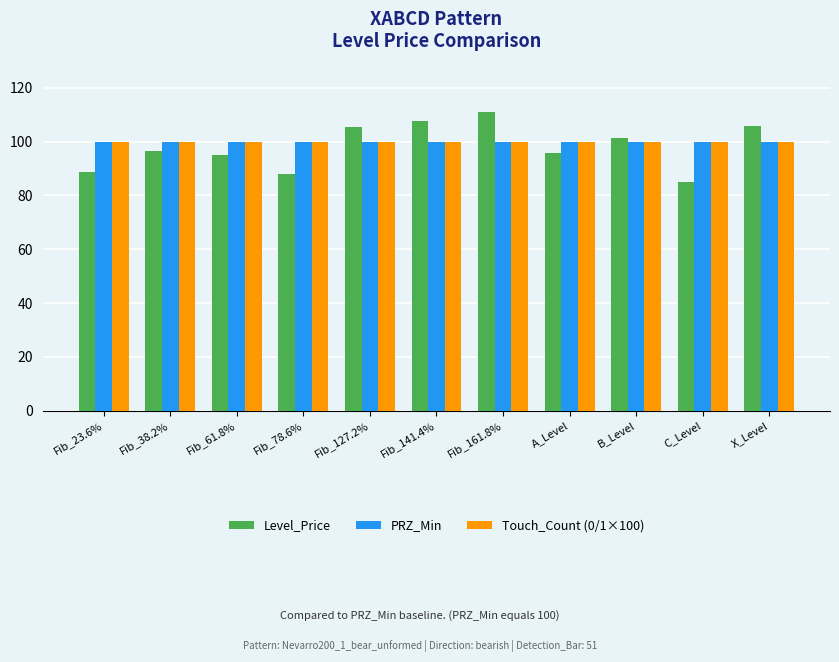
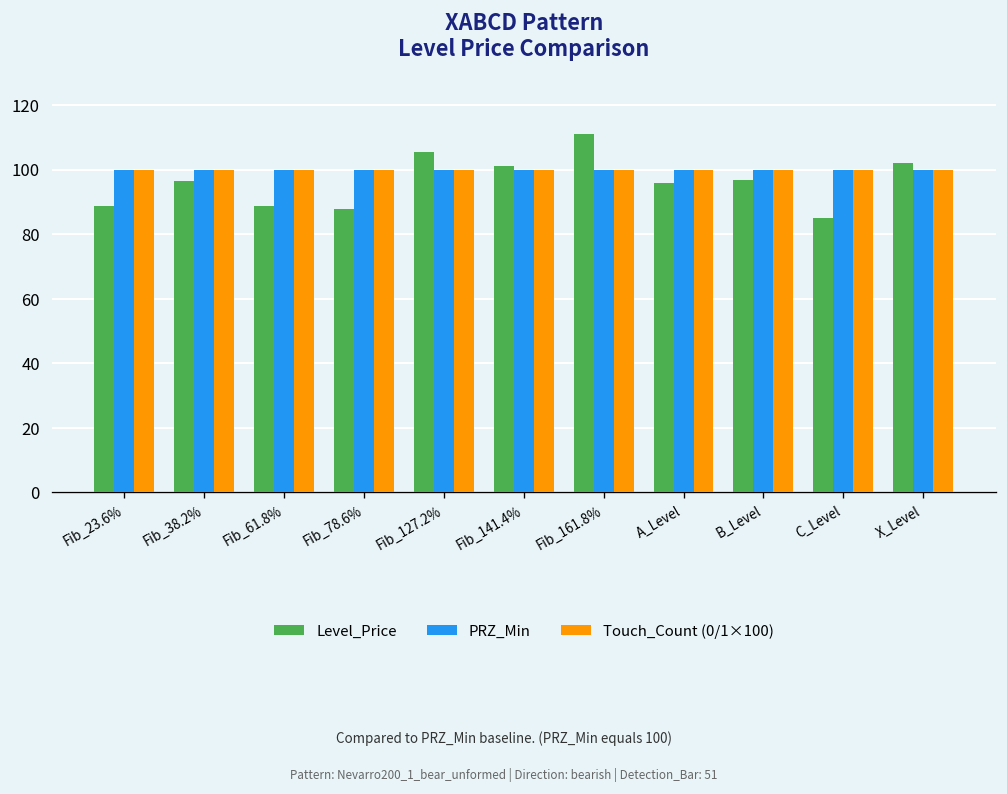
  {
    "Level_Price": {
      "Fib_23.6%": 89,
      "Fib_38.2%": 96,
-     "Fib_61.8%": 95,
+     "Fib_61.8%": 89,
      "Fib_78.6%": 88,
      "Fib_127.2%": 105,
-     "Fib_141.4%": 108,
+     "Fib_141.4%": 101,
      "Fib_161.8%": 111,
      "A_Level": 96,
-     "B_Level": 101,
+     "B_Level": 97,
      "C_Level": 85,
-     "X_Level": 106
+     "X_Level": 102
    },
    "PRZ_Min": {
      "Fib_23.6%": 100,
      "Fib_38.2%": 100,
      "Fib_61.8%": 100,
      "Fib_78.6%": 100,
      "Fib_127.2%": 100,
      "Fib_141.4%": 100,
      "Fib_161.8%": 100,
      "A_Level": 100,
      "B_Level": 100,
      "C_Level": 100,
      "X_Level": 100
    },
    "Touch_Count (0/1×100)": {
      "Fib_23.6%": 100,
      "Fib_38.2%": 100,
      "Fib_61.8%": 100,
      "Fib_78.6%": 100,
      "Fib_127.2%": 100,
      "Fib_141.4%": 100,
      "Fib_161.8%": 100,
      "A_Level": 100,
      "B_Level": 100,
      "C_Level": 100,
      "X_Level": 100
    }
  }
